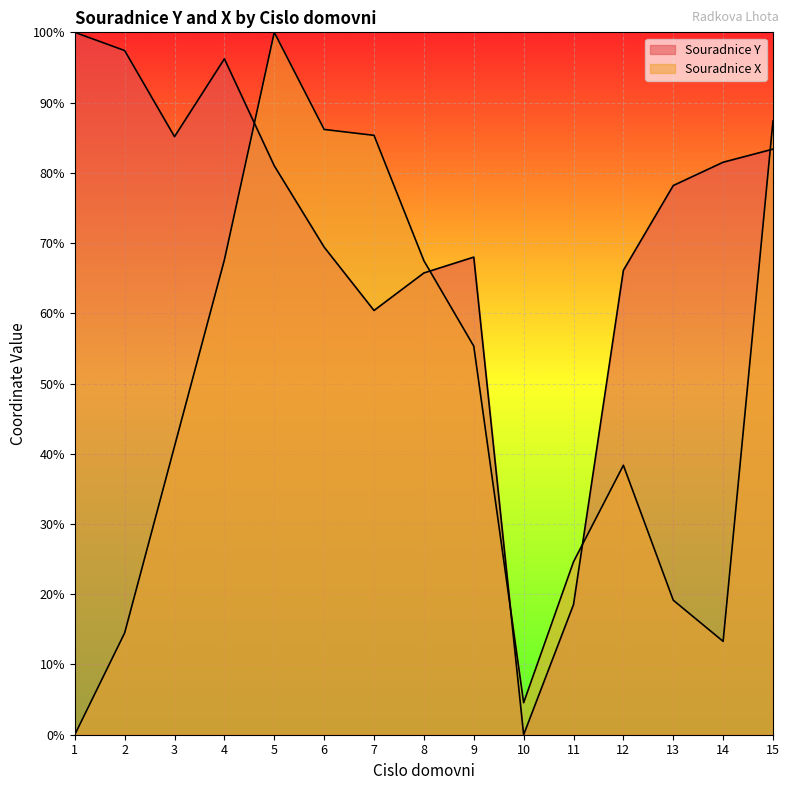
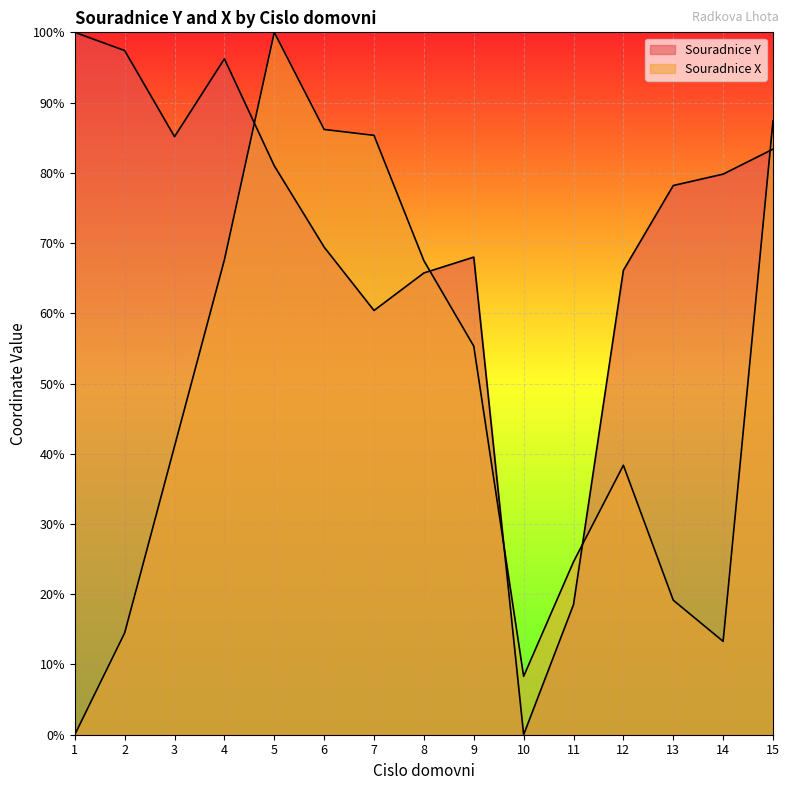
  {
    "Souradnice Y": {
      "1": "100%",
      "2": "97%",
      "3": "85%",
      "4": "96%",
      "5": "81%",
      "6": "69%",
      "7": "60%",
      "8": "66%",
      "9": "68%",
      "10": "0%",
      "11": "19%",
      "12": "66%",
      "13": "78%",
-     "14": "82%",
+     "14": "80%",
      "15": "83%"
    },
    "Souradnice X": {
      "1": "0%",
      "2": "14%",
      "3": "41%",
      "4": "68%",
      "5": "100%",
      "6": "86%",
      "7": "85%",
      "8": "67%",
      "9": "55%",
-     "10": "5%",
+     "10": "8%",
      "11": "25%",
      "12": "38%",
      "13": "19%",
      "14": "13%",
      "15": "87%"
    }
  }
